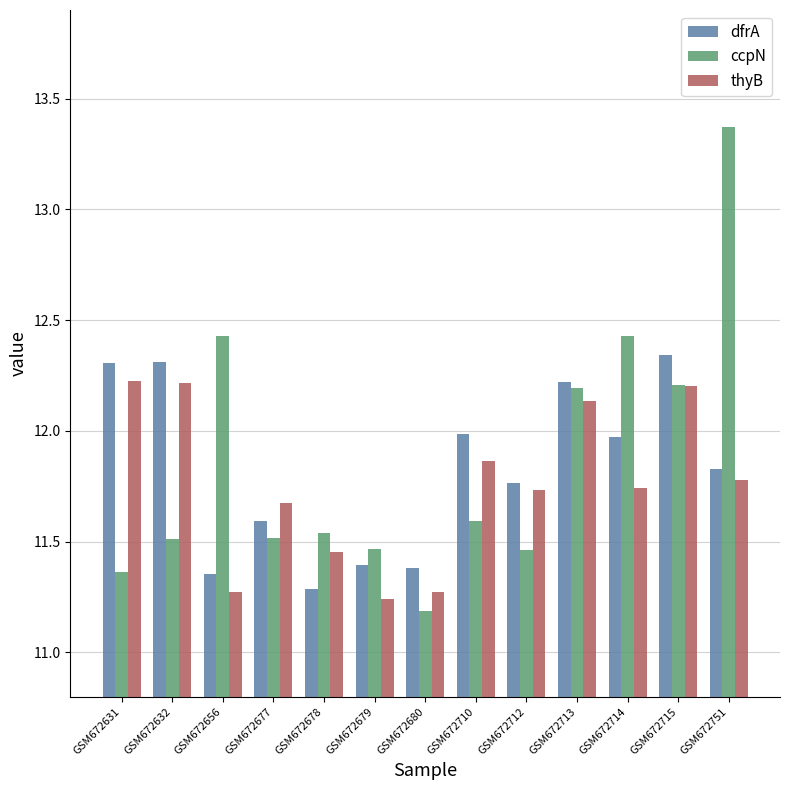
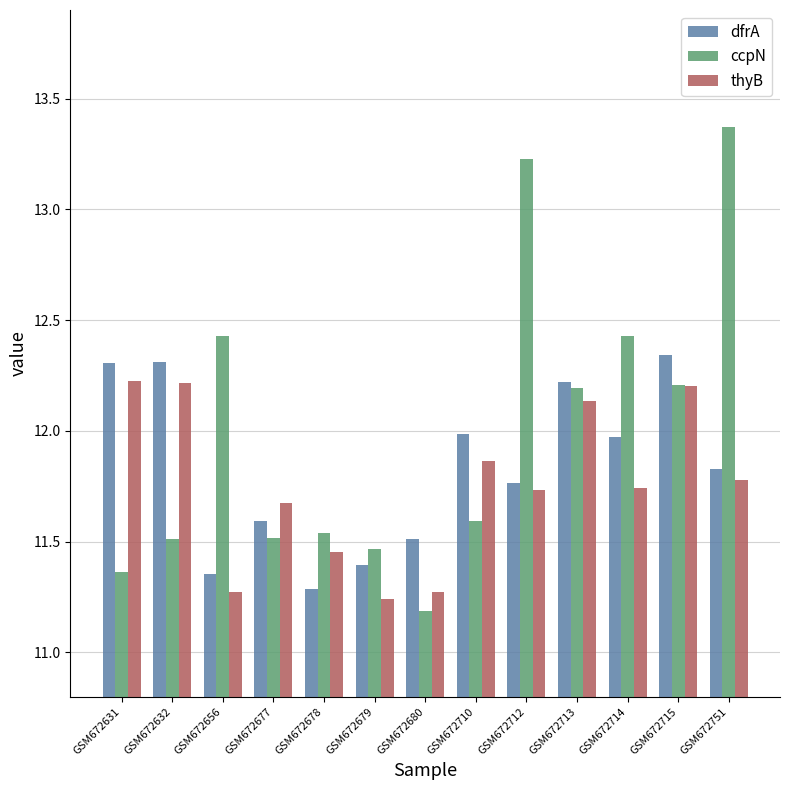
  {
    "dfrA": {
      "GSM672631": 12.31,
      "GSM672632": 12.31,
      "GSM672656": 11.36,
      "GSM672677": 11.59,
      "GSM672678": 11.29,
      "GSM672679": 11.40,
-     "GSM672680": 11.38,
+     "GSM672680": 11.51,
      "GSM672710": 11.99,
      "GSM672712": 11.76,
      "GSM672713": 12.22,
      "GSM672714": 11.97,
      "GSM672715": 12.34,
      "GSM672751": 11.83
    },
    "ccpN": {
      "GSM672631": 11.36,
      "GSM672632": 11.51,
      "GSM672656": 12.43,
      "GSM672677": 11.52,
      "GSM672678": 11.54,
      "GSM672679": 11.47,
      "GSM672680": 11.19,
      "GSM672710": 11.59,
-     "GSM672712": 11.46,
+     "GSM672712": 13.23,
      "GSM672713": 12.19,
      "GSM672714": 12.43,
      "GSM672715": 12.21,
      "GSM672751": 13.37
    },
    "thyB": {
      "GSM672631": 12.22,
      "GSM672632": 12.21,
      "GSM672656": 11.27,
      "GSM672677": 11.67,
      "GSM672678": 11.46,
      "GSM672679": 11.24,
      "GSM672680": 11.27,
      "GSM672710": 11.86,
      "GSM672712": 11.73,
      "GSM672713": 12.14,
      "GSM672714": 11.74,
      "GSM672715": 12.20,
      "GSM672751": 11.78
    }
  }
